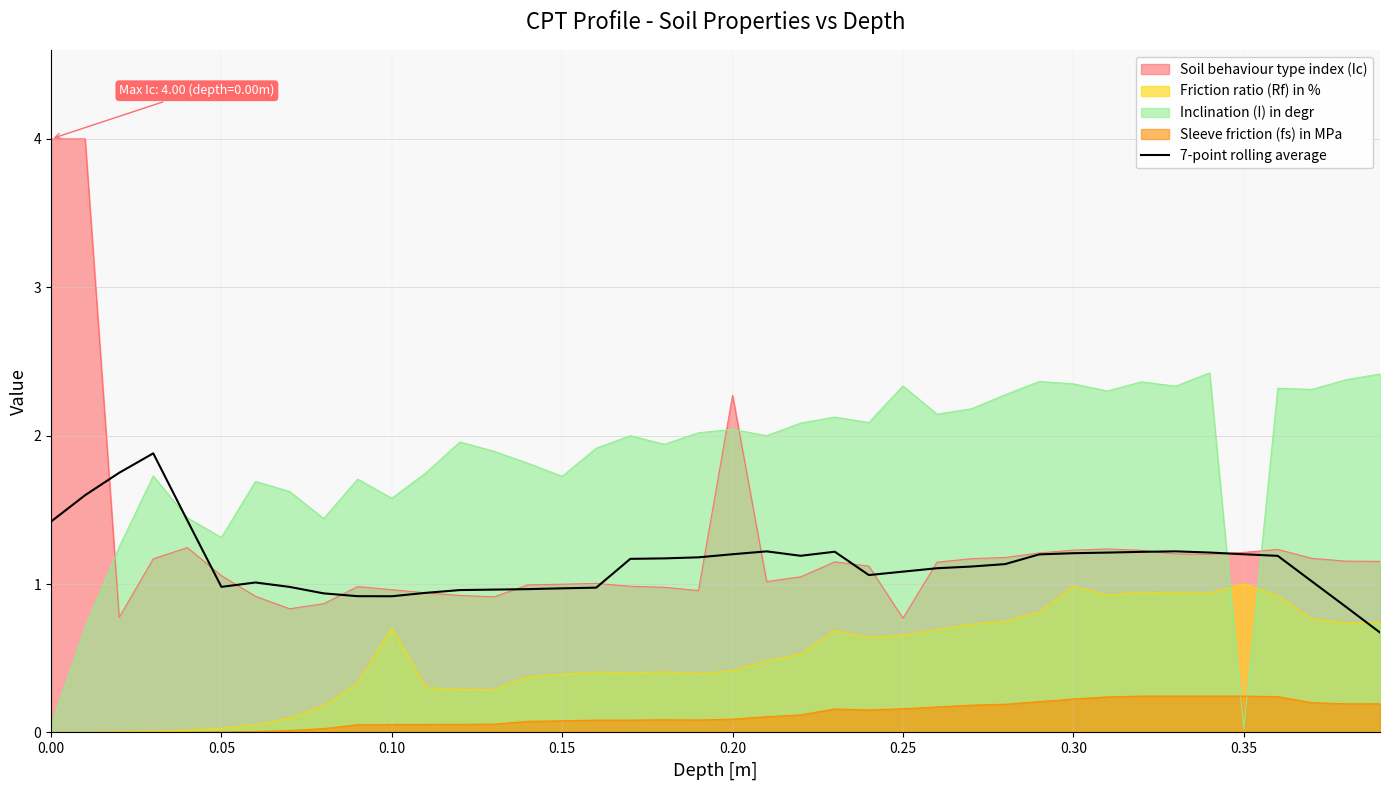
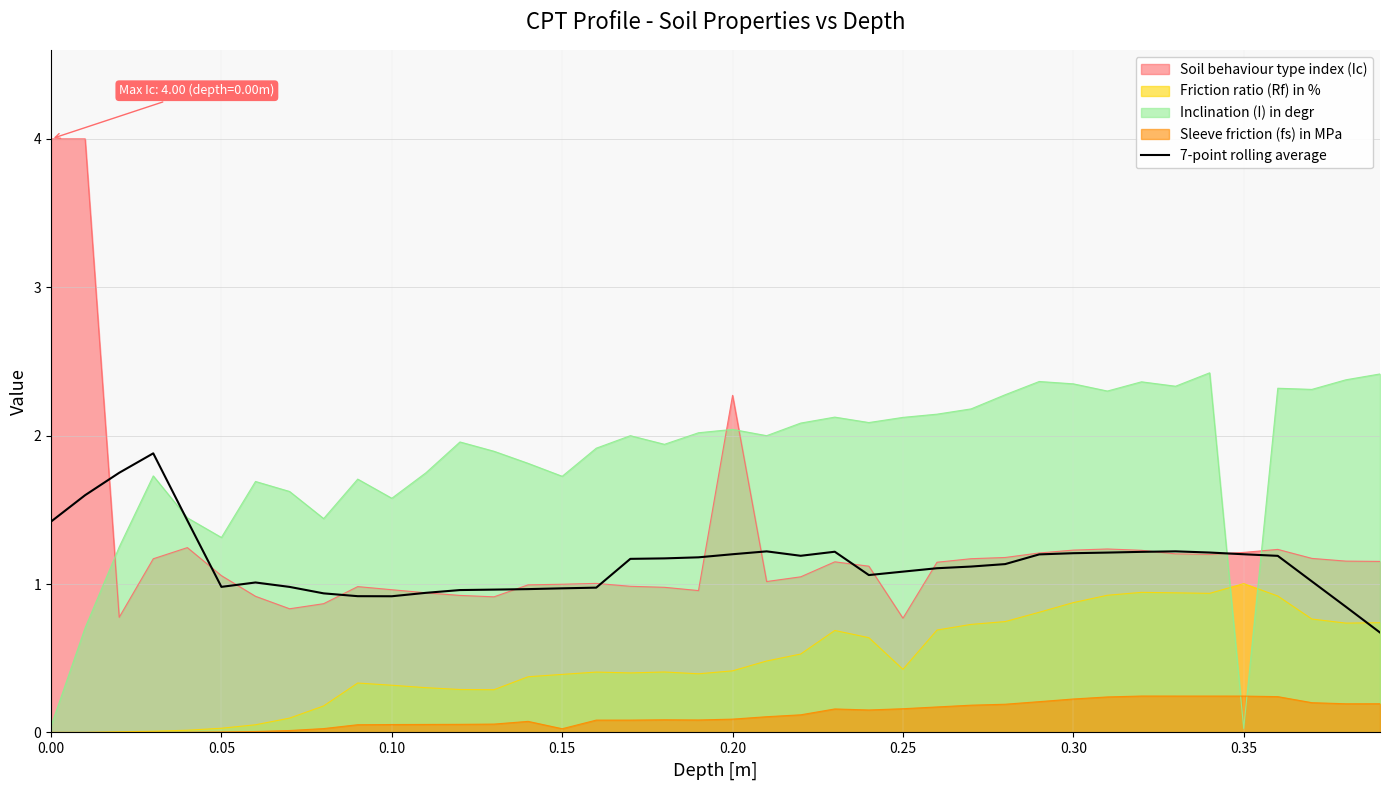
  {
    "Soil behaviour type index (Ic)": {
      "0.00": 4.00,
      "0.05": 1.06,
      "0.10": 0.96,
      "0.15": 1.00,
      "0.20": 2.27,
      "0.25": 0.77,
      "0.30": 1.23
    },
    "Friction ratio (Rf) in %": {
      "0.05": 0.03,
-     "0.10": 0.70,
+     "0.10": 0.32,
      "0.15": 0.39,
      "0.20": 0.42,
-     "0.25": 0.66,
-     "0.30": 0.98,
+     "0.25": 0.43,
+     "0.30": 0.88,
      "0.35": 1.00
    },
    "Inclination (I) in degr": {
      "0.00": 0.04,
      "0.05": 1.31,
      "0.10": 1.58,
      "0.15": 1.73,
      "0.20": 2.04,
-     "0.25": 2.34,
+     "0.25": 2.12,
      "0.30": 2.35,
      "0.35": 0.03
    },
    "Sleeve friction (fs) in MPa": {
      "0.05": 0.00,
      "0.10": 0.05,
-     "0.15": 0.08,
+     "0.15": 0.03,
      "0.20": 0.09,
      "0.25": 0.16,
      "0.30": 0.23,
      "0.35": 0.25
    },
    "7-point rolling average": {
      "0.00": 1.42,
      "0.05": 0.98,
      "0.10": 0.92,
      "0.15": 0.97,
      "0.20": 1.20,
      "0.25": 1.08,
      "0.30": 1.21
    }
  }
